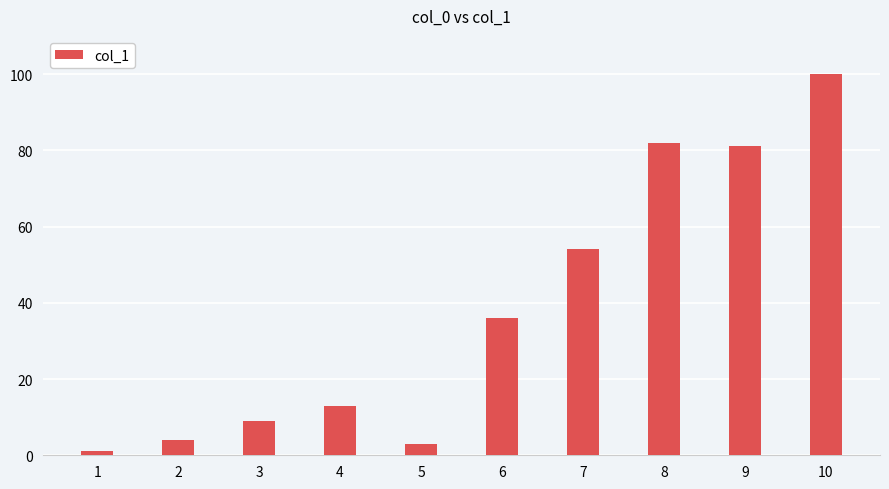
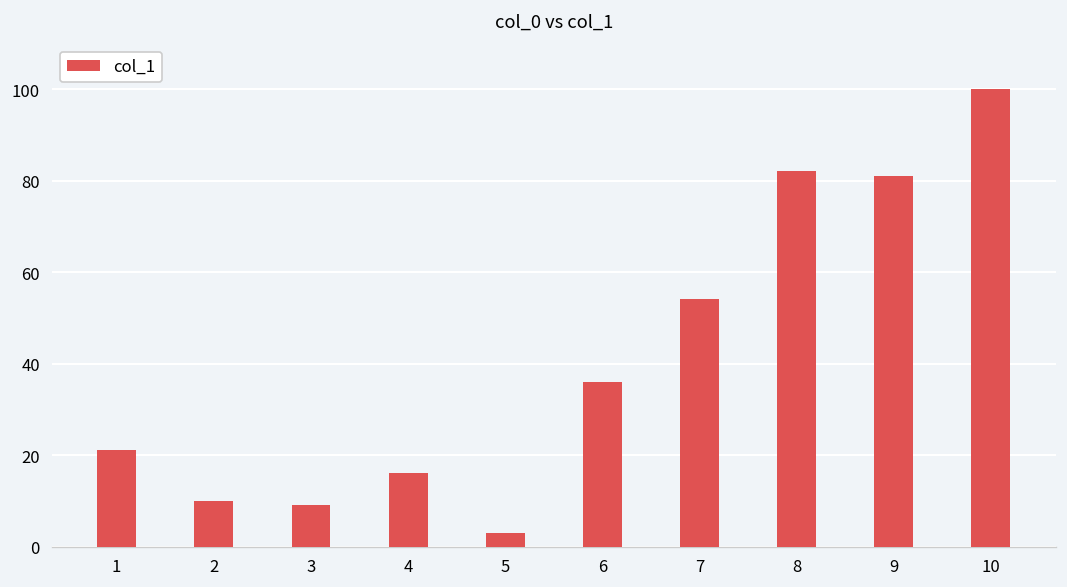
  {
-   "1": 1,
-   "2": 4,
+   "1": 21,
+   "2": 10,
    "3": 9,
-   "4": 13,
+   "4": 16,
    "5": 3,
    "6": 36,
    "7": 54,
    "8": 82,
    "9": 81,
    "10": 100
  }
